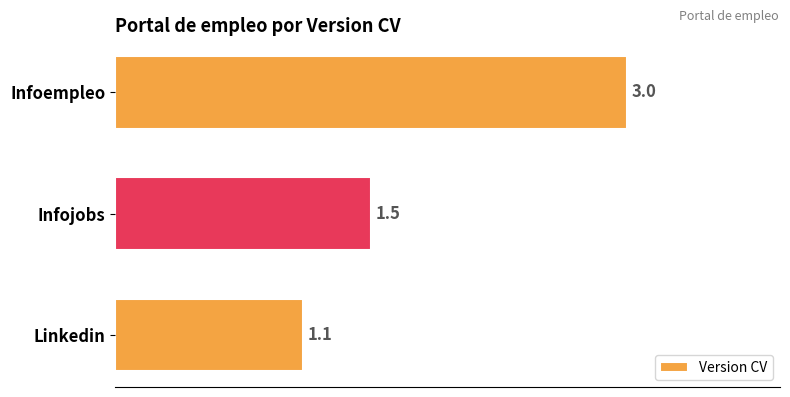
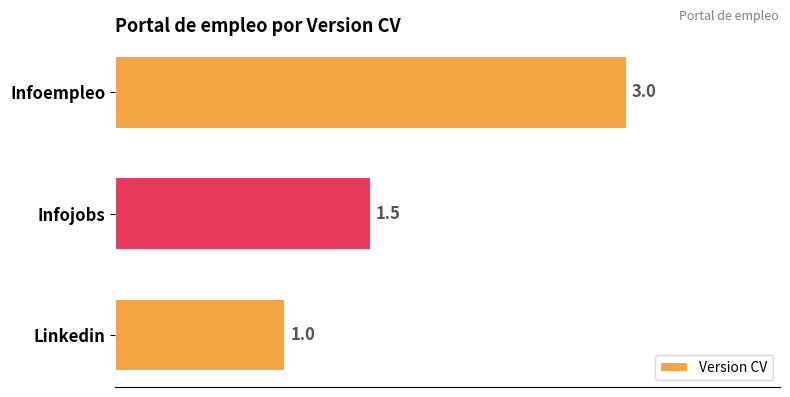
  {
    "Infoempleo": 3.0,
    "Infojobs": 1.5,
-   "Linkedin": 1.1
+   "Linkedin": 1.0
  }
